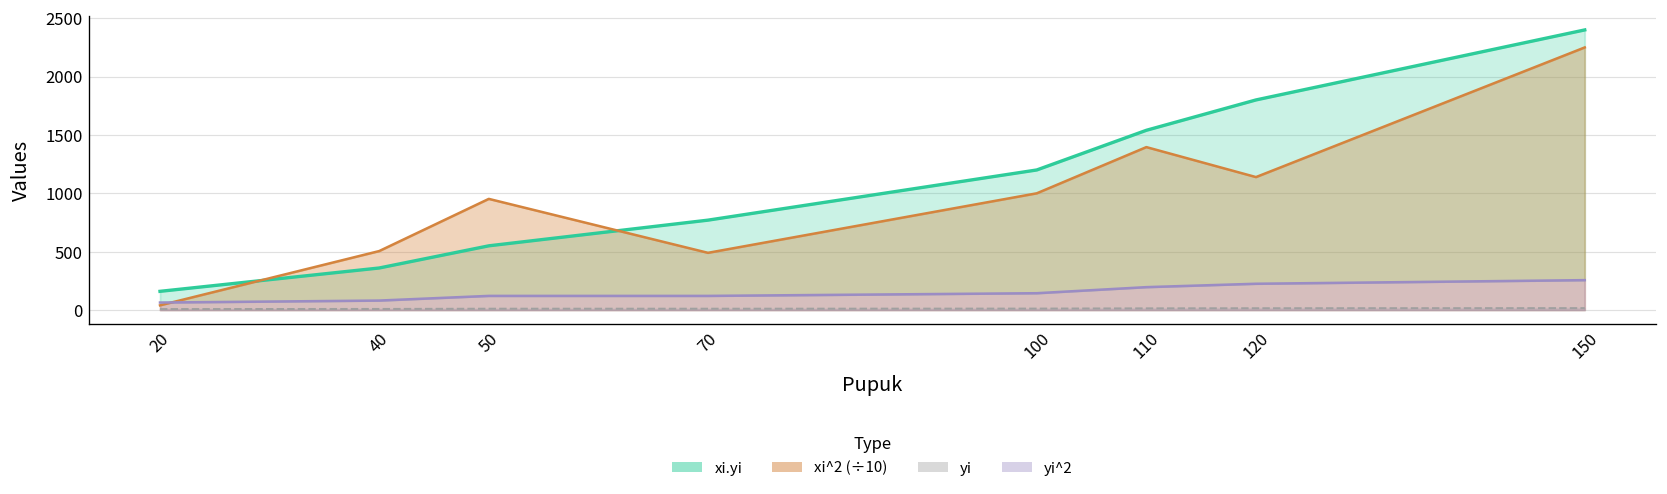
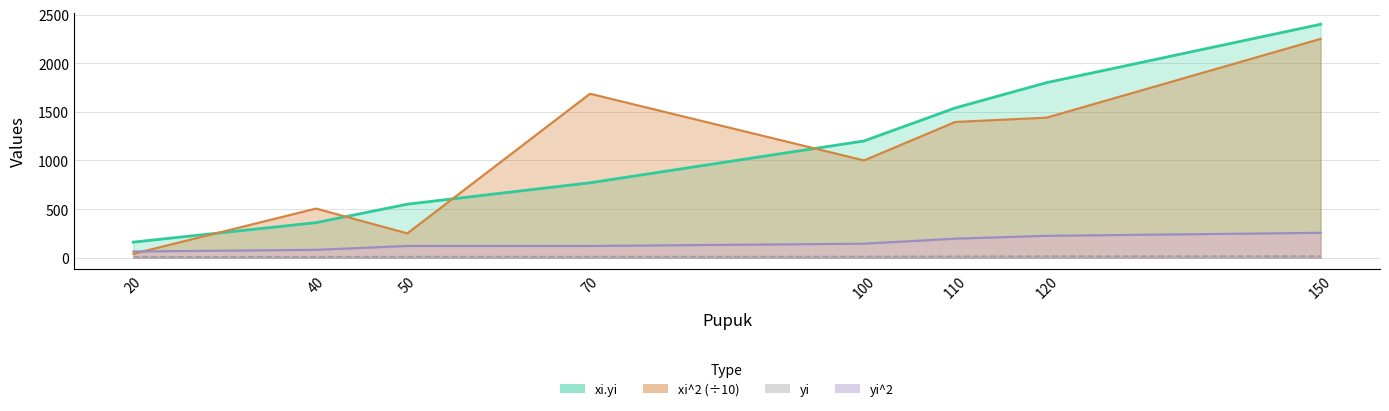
  {
    "xi^2 (÷10)": {
      "40": 500,
-     "50": 1000,
-     "70": 500,
+     "50": 300,
+     "70": 1700,
      "100": 1000,
      "110": 1400,
-     "120": 1100,
+     "120": 1400,
      "150": 2300
    }
  }
